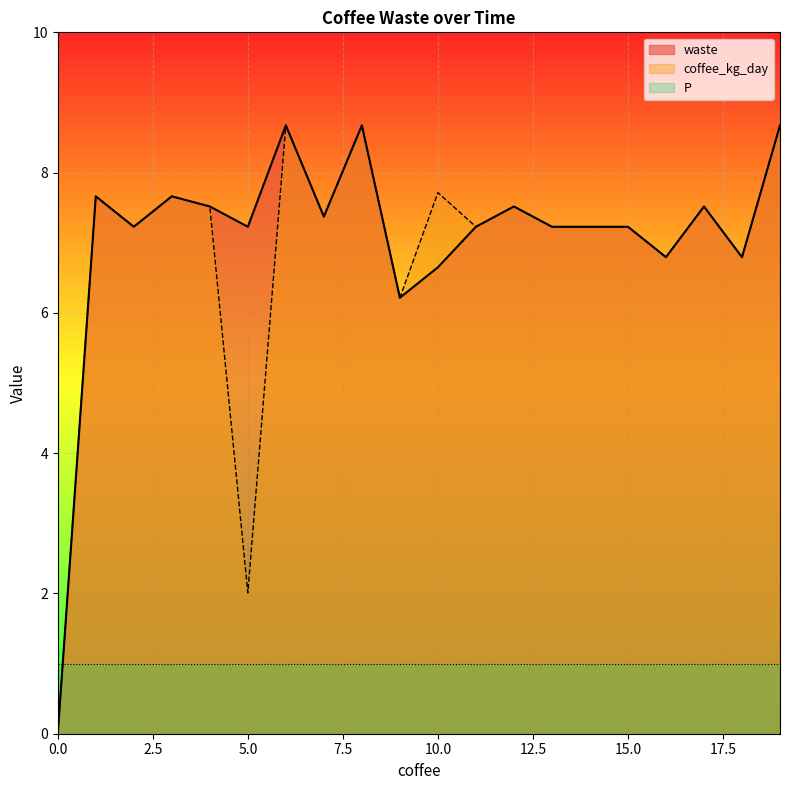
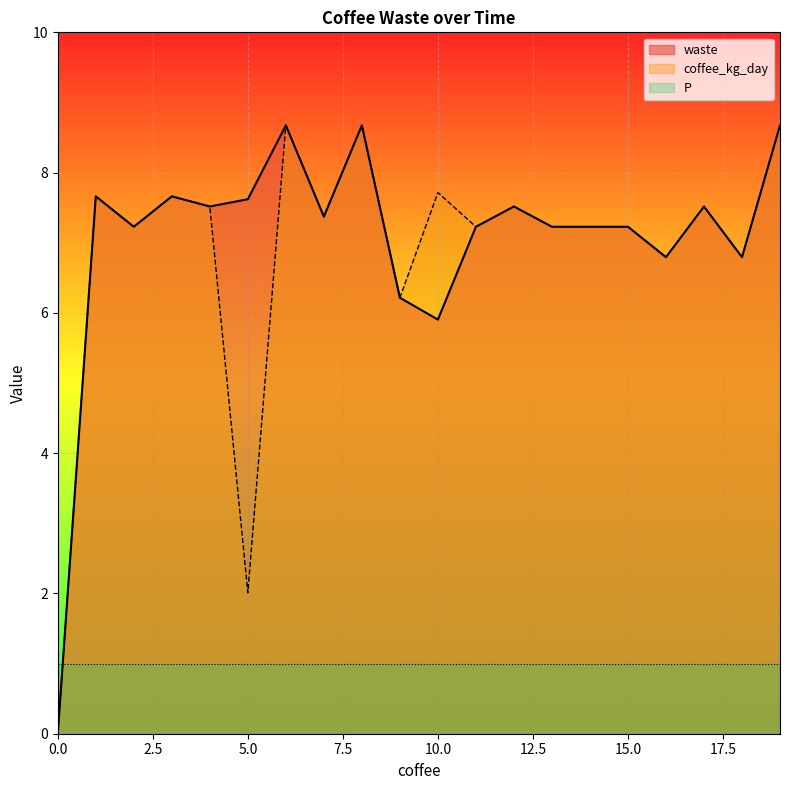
  {
    "waste": {
-     "5.0": 7.2,
-     "10.0": 6.6
+     "5.0": 7.6,
+     "10.0": 5.9
    },
    "coffee_kg_day": {
      "5.0": 2.0,
      "10.0": 7.7
    },
    "P": {
      "0.0": 1.0,
      "5.0": 1.0,
      "10.0": 1.0,
      "15.0": 1.0
    }
  }
